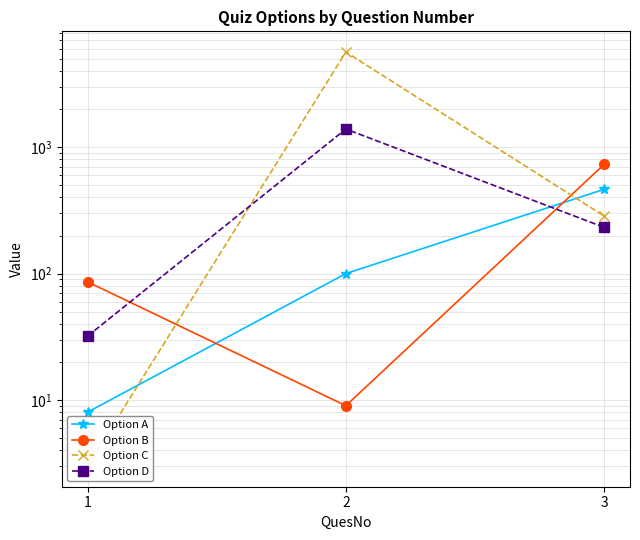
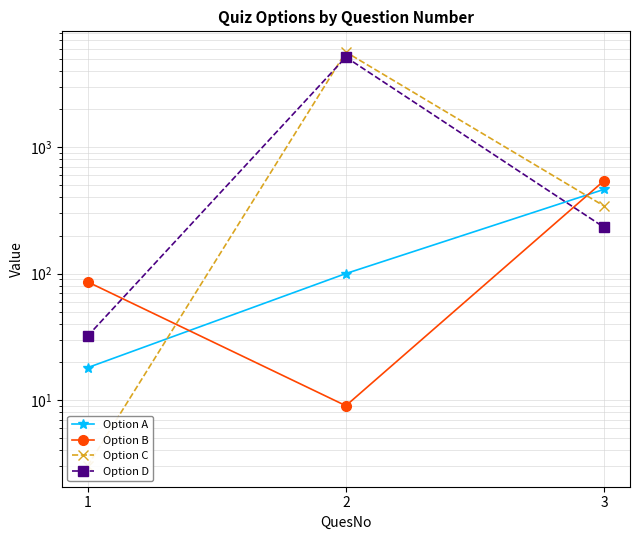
  {
    "Option A": {
-     "1": 8,
+     "1": 18,
      "2": 100,
      "3": 460
    },
    "Option B": {
      "1": 90,
      "2": 9,
-     "3": 700
+     "3": 540
    },
    "Option C": {
      "2": 6000,
-     "3": 290
+     "3": 340
    },
    "Option D": {
      "1": 32,
-     "2": 1400,
+     "2": 5200,
      "3": 230
    }
  }
